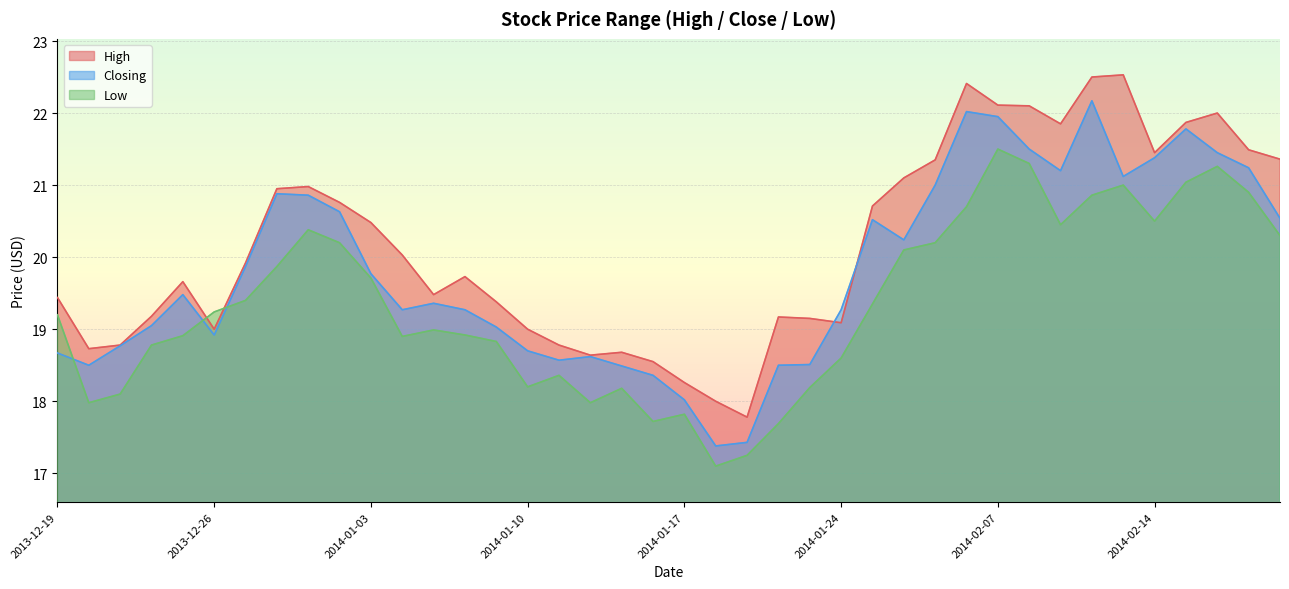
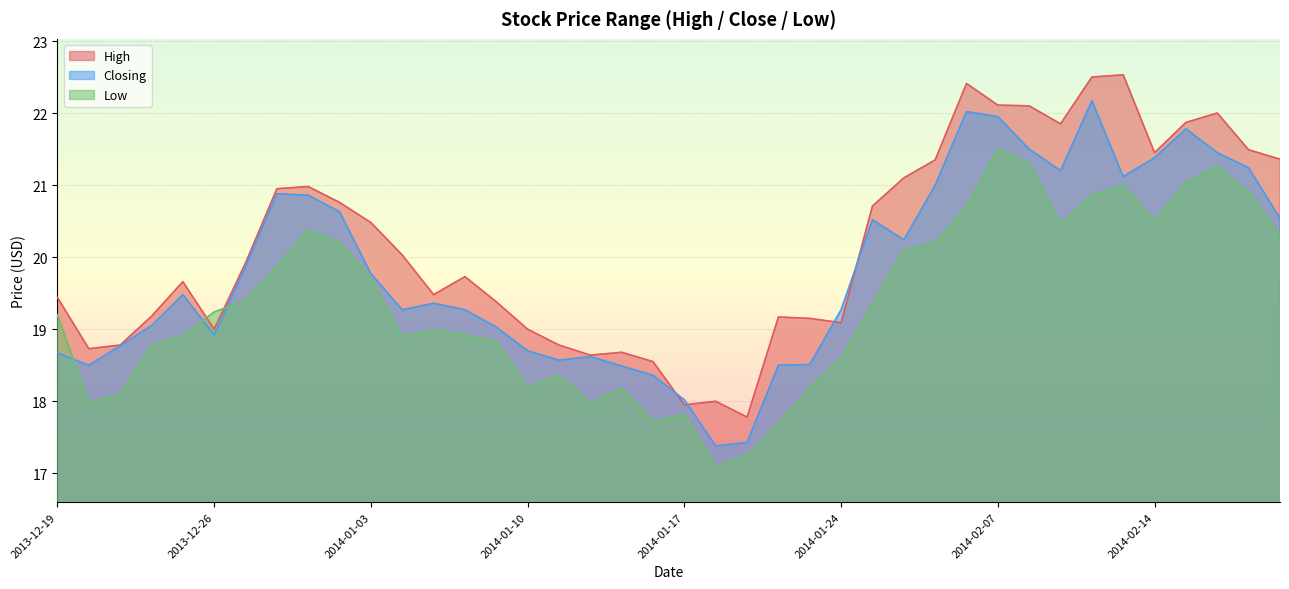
  {
    "High": {
      "2013-12-19": 19.4,
      "2013-12-26": 19.0,
      "2014-01-03": 20.5,
      "2014-01-10": 19.0,
-     "2014-01-17": 18.3,
+     "2014-01-17": 18.0,
      "2014-01-24": 19.1,
      "2014-02-07": 22.1,
      "2014-02-14": 21.5
    },
    "Closing": {
      "2013-12-19": 18.7,
      "2013-12-26": 18.9,
      "2014-01-03": 19.8,
      "2014-01-10": 18.7,
      "2014-01-17": 18.0,
      "2014-01-24": 19.3,
      "2014-02-07": 22.0,
      "2014-02-14": 21.4
    },
    "Low": {
      "2013-12-19": 19.2,
      "2013-12-26": 19.2,
      "2014-01-03": 19.7,
      "2014-01-10": 18.2,
      "2014-01-17": 17.8,
      "2014-01-24": 18.6,
      "2014-02-07": 21.5,
      "2014-02-14": 20.5
    }
  }
